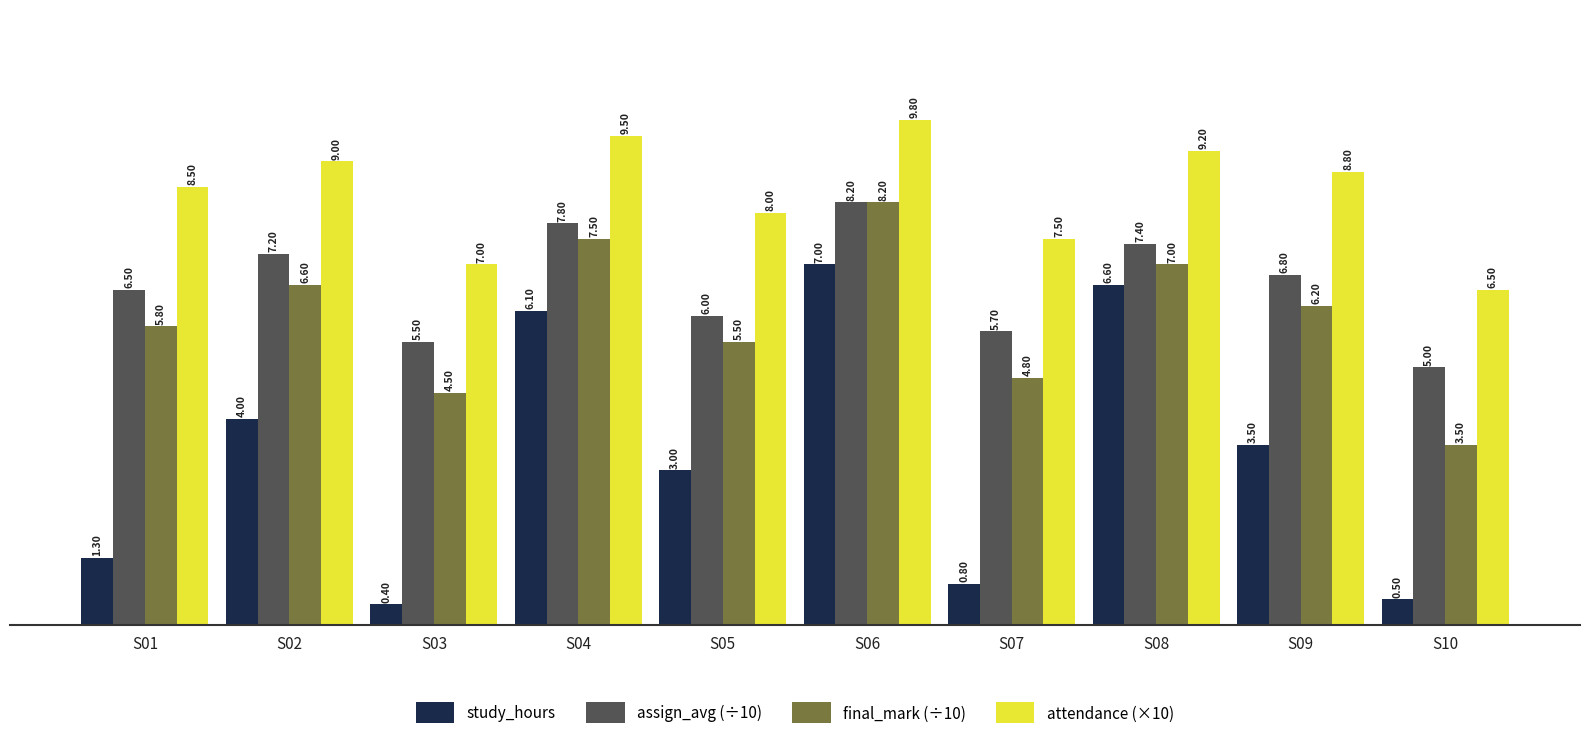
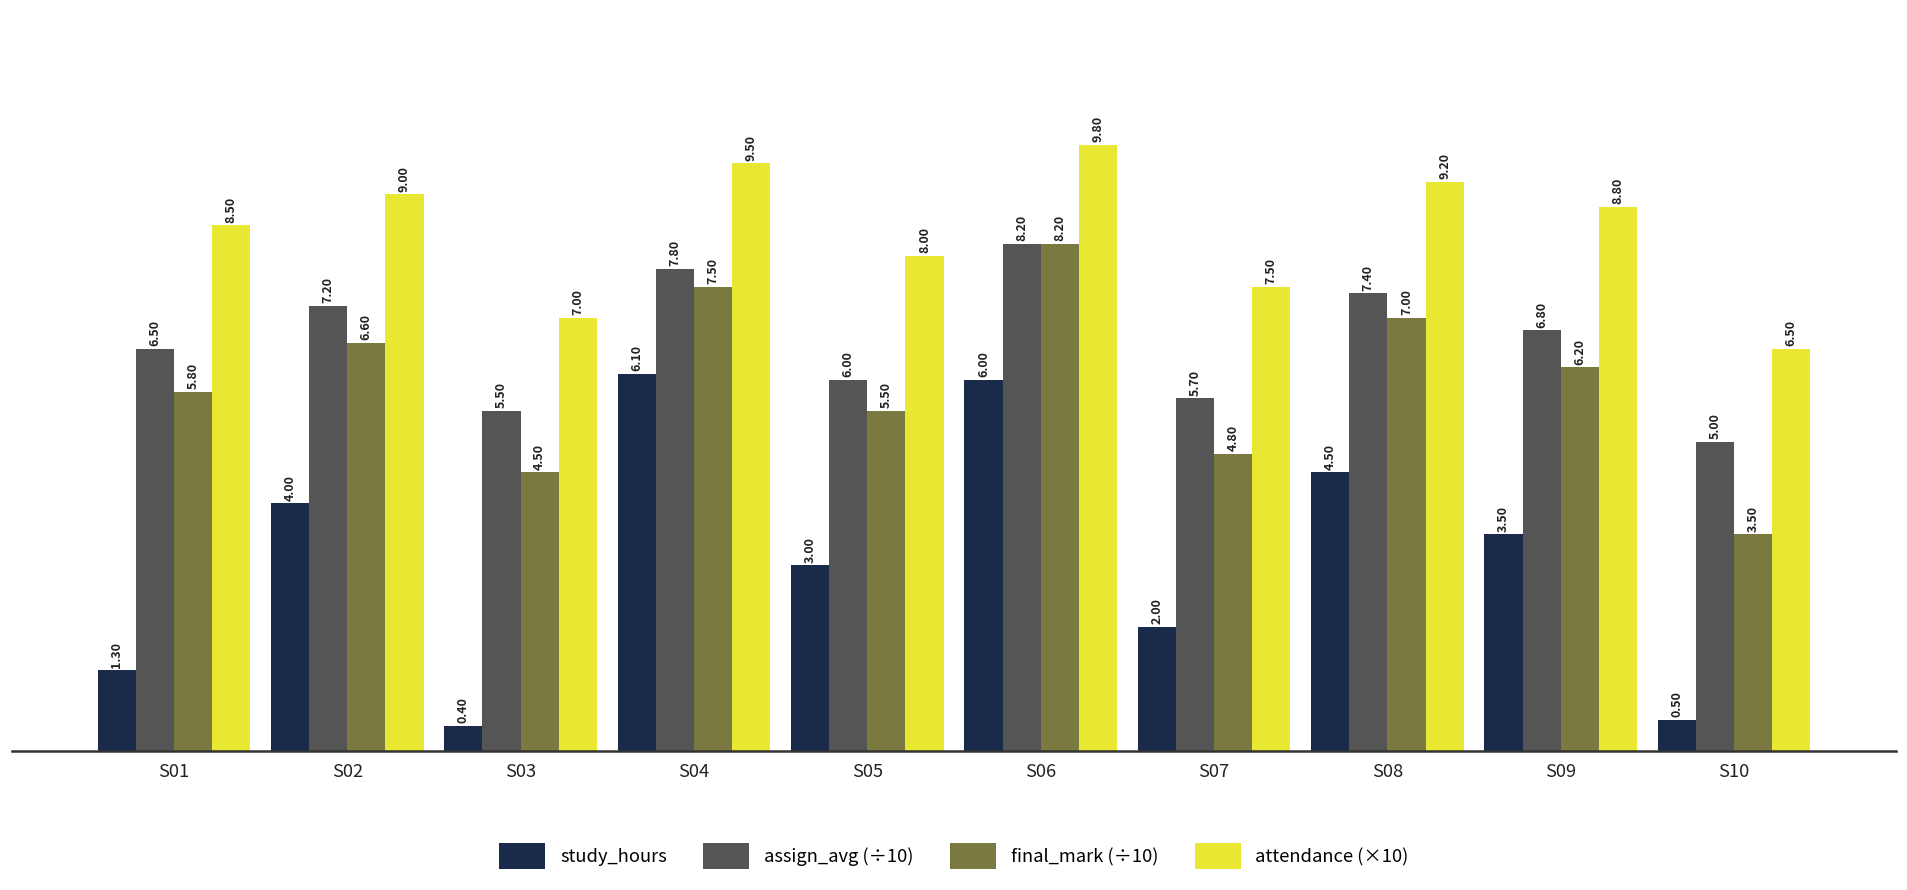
  {
    "study_hours": {
      "S01": 1.30,
      "S02": 4.00,
      "S03": 0.40,
      "S04": 6.10,
      "S05": 3.00,
-     "S06": 7.00,
-     "S07": 0.80,
-     "S08": 6.60,
+     "S06": 6.00,
+     "S07": 2.00,
+     "S08": 4.50,
      "S09": 3.50,
      "S10": 0.50
    },
    "attendance (×10)": {
      "S01": 8.50,
      "S02": 9.00,
      "S03": 7.00,
      "S04": 9.50,
      "S05": 8.00,
      "S06": 9.80,
      "S07": 7.50,
      "S08": 9.20,
      "S09": 8.80,
      "S10": 6.50
    }
  }
